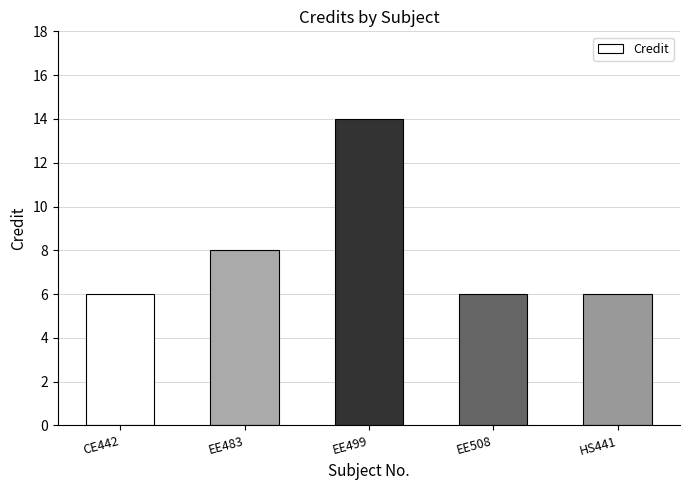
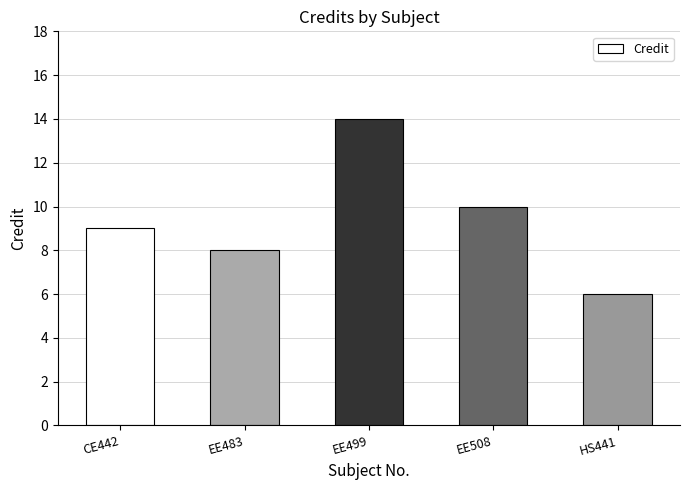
  {
-   "CE442": 6,
+   "CE442": 9,
    "EE483": 8,
    "EE499": 14,
-   "EE508": 6,
+   "EE508": 10,
    "HS441": 6
  }
